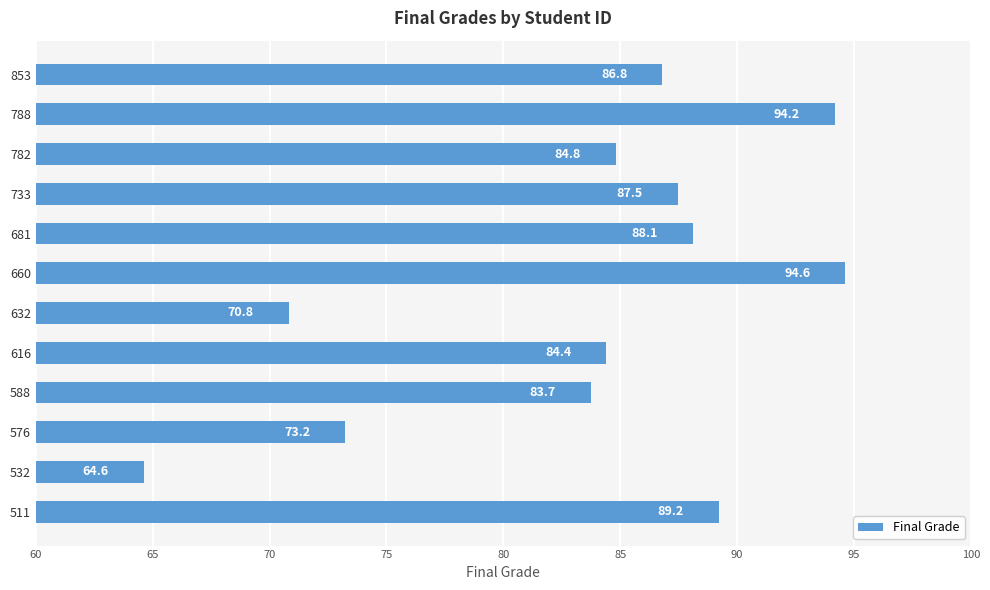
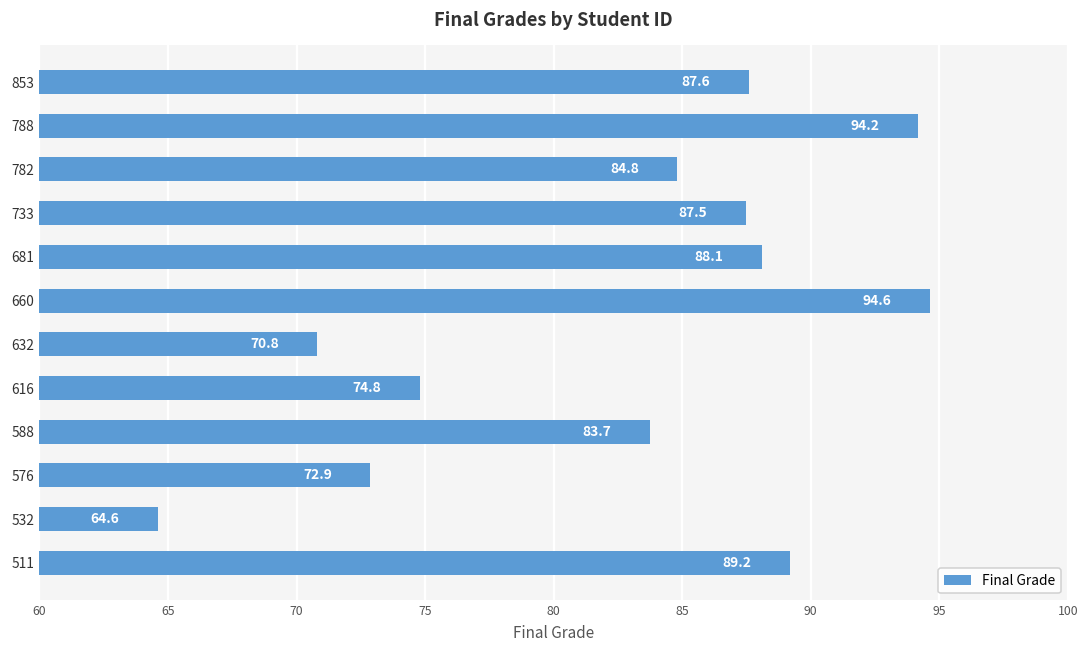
  {
-   "853": 86.8,
+   "853": 87.6,
    "788": 94.2,
    "782": 84.8,
    "733": 87.5,
    "681": 88.1,
    "660": 94.6,
    "632": 70.8,
-   "616": 84.4,
+   "616": 74.8,
    "588": 83.7,
-   "576": 73.2,
+   "576": 72.9,
    "532": 64.6,
    "511": 89.2
  }
